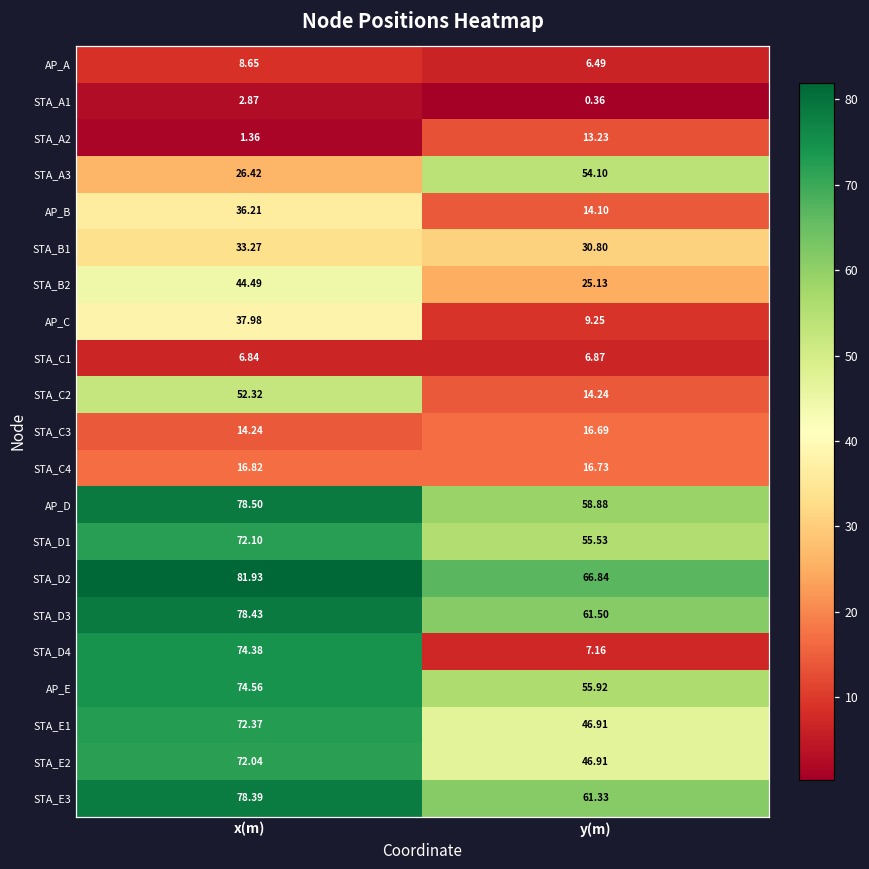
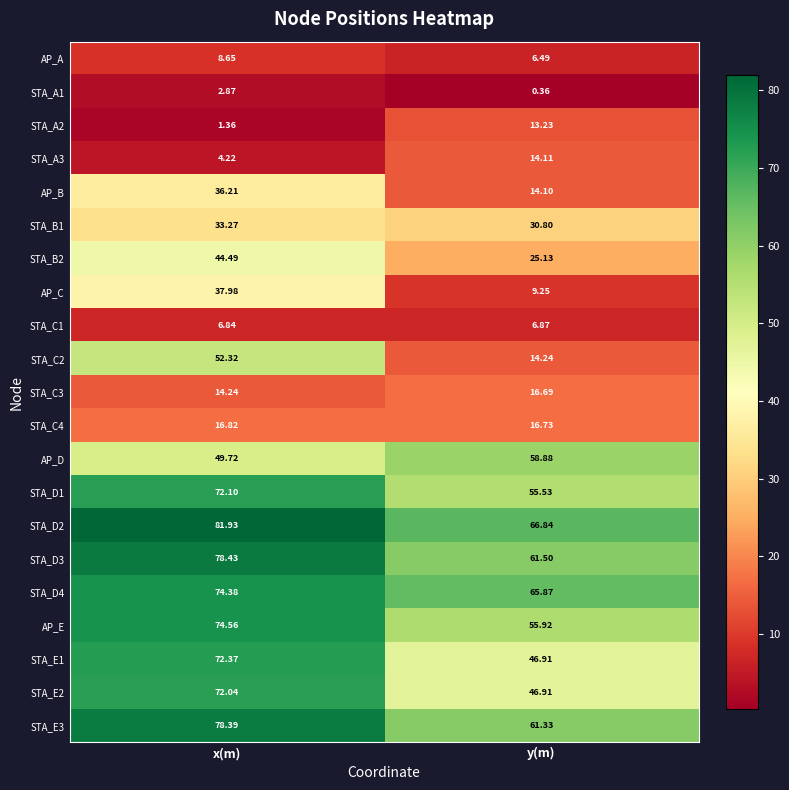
  {
    "AP_A": {
      "x(m)": 8.65,
      "y(m)": 6.49
    },
    "STA_A1": {
      "x(m)": 2.87,
      "y(m)": 0.36
    },
    "STA_A2": {
      "x(m)": 1.36,
      "y(m)": 13.23
    },
    "STA_A3": {
-     "x(m)": 26.42,
-     "y(m)": 54.10
+     "x(m)": 4.22,
+     "y(m)": 14.11
    },
    "AP_B": {
      "x(m)": 36.21,
      "y(m)": 14.10
    },
    "STA_B1": {
      "x(m)": 33.27,
      "y(m)": 30.80
    },
    "STA_B2": {
      "x(m)": 44.49,
      "y(m)": 25.13
    },
    "AP_C": {
      "x(m)": 37.98,
      "y(m)": 9.25
    },
    "STA_C1": {
      "x(m)": 6.84,
      "y(m)": 6.87
    },
    "STA_C2": {
      "x(m)": 52.32,
      "y(m)": 14.24
    },
    "STA_C3": {
      "x(m)": 14.24,
      "y(m)": 16.69
    },
    "STA_C4": {
      "x(m)": 16.82,
      "y(m)": 16.73
    },
    "AP_D": {
-     "x(m)": 78.50,
+     "x(m)": 49.72,
      "y(m)": 58.88
    },
    "STA_D1": {
      "x(m)": 72.10,
      "y(m)": 55.53
    },
    "STA_D2": {
      "x(m)": 81.93,
      "y(m)": 66.84
    },
    "STA_D3": {
      "x(m)": 78.43,
      "y(m)": 61.50
    },
    "STA_D4": {
      "x(m)": 74.38,
-     "y(m)": 7.16
+     "y(m)": 65.87
    },
    "AP_E": {
      "x(m)": 74.56,
      "y(m)": 55.92
    },
    "STA_E1": {
      "x(m)": 72.37,
      "y(m)": 46.91
    },
    "STA_E2": {
      "x(m)": 72.04,
      "y(m)": 46.91
    },
    "STA_E3": {
      "x(m)": 78.39,
      "y(m)": 61.33
    }
  }
